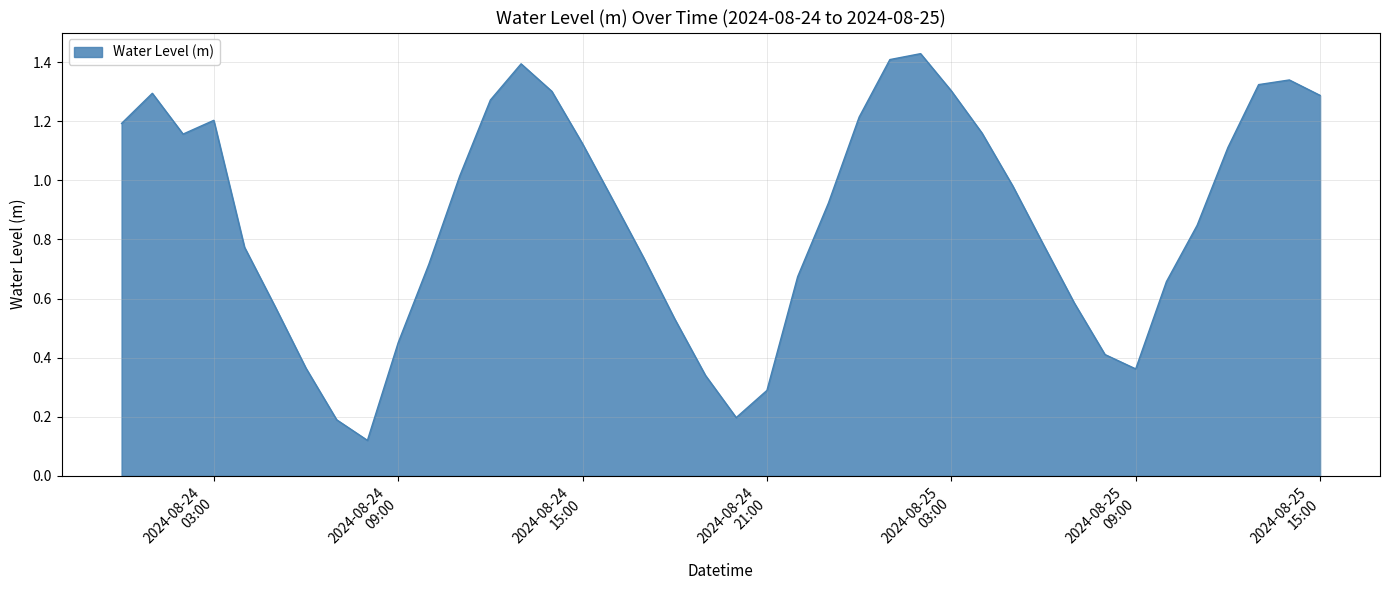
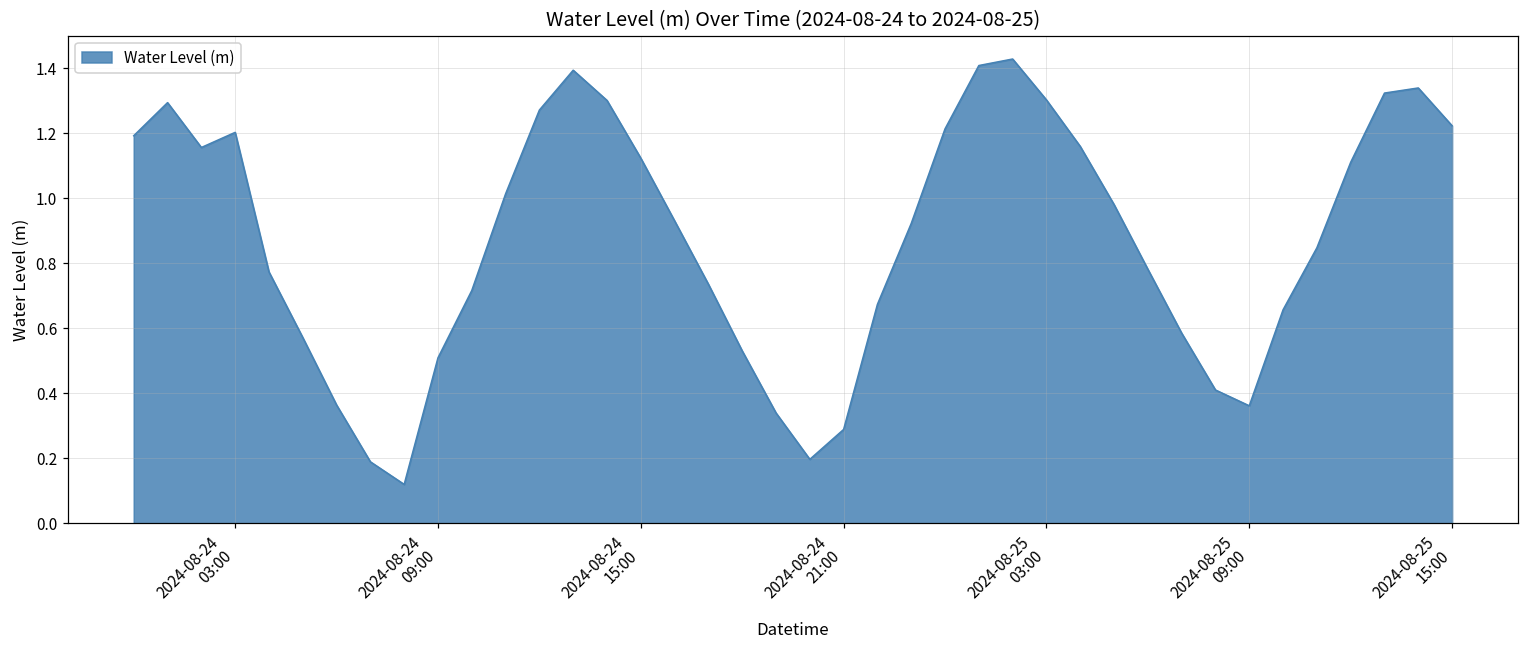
  {
    "2024-08-24 03:00": 1.20,
-   "2024-08-24 09:00": 0.45,
+   "2024-08-24 09:00": 0.51,
    "2024-08-24 15:00": 1.12,
    "2024-08-24 21:00": 0.29,
    "2024-08-25 03:00": 1.30,
    "2024-08-25 09:00": 0.36,
-   "2024-08-25 15:00": 1.29
+   "2024-08-25 15:00": 1.22
  }
